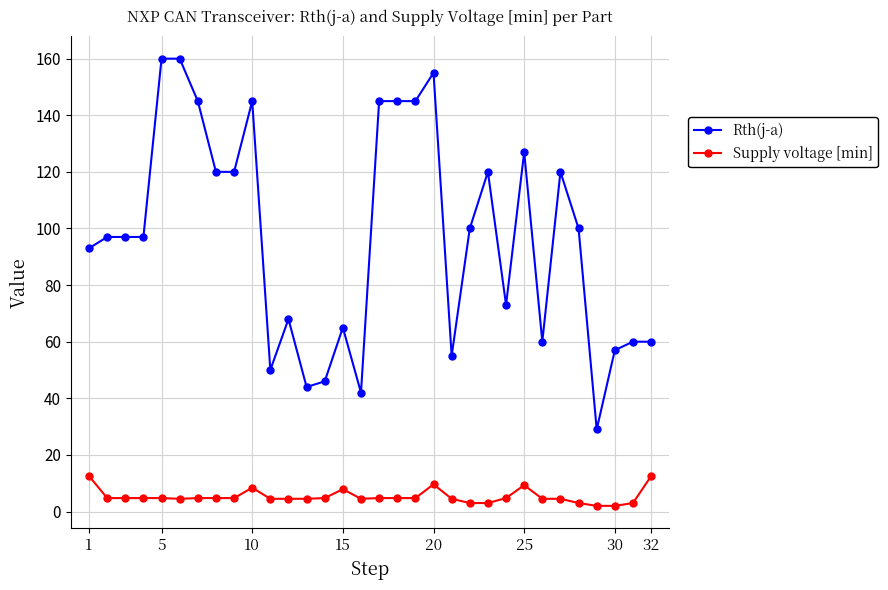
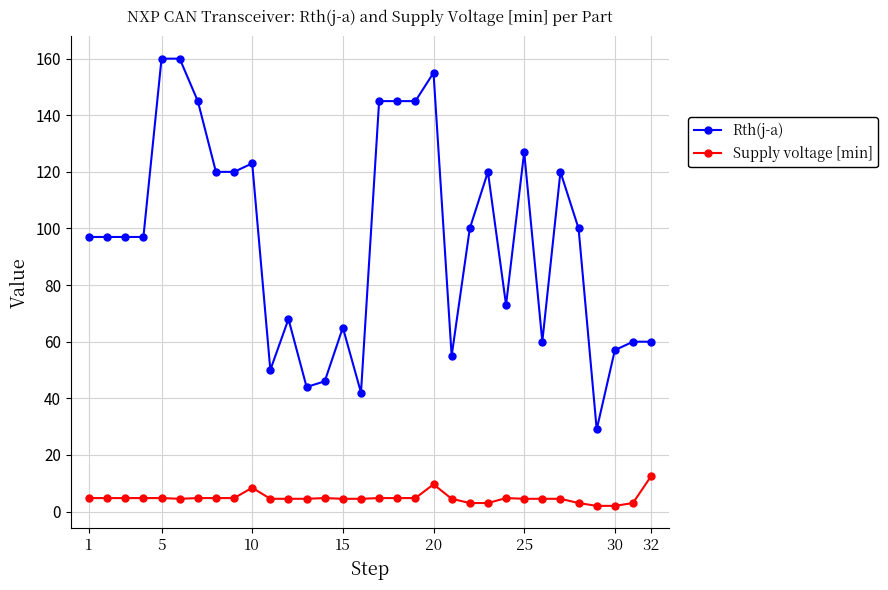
  {
    "Rth(j-a)": {
-     "1": 93,
+     "1": 97,
      "5": 160,
-     "10": 145,
+     "10": 123,
      "15": 65,
      "20": 155,
      "25": 127,
      "30": 57,
      "32": 60
    },
    "Supply voltage [min]": {
-     "1": 13,
+     "1": 5,
      "5": 5,
      "10": 8,
-     "15": 8,
+     "15": 5,
      "20": 10,
-     "25": 9,
+     "25": 5,
      "30": 2,
      "32": 13
    }
  }
